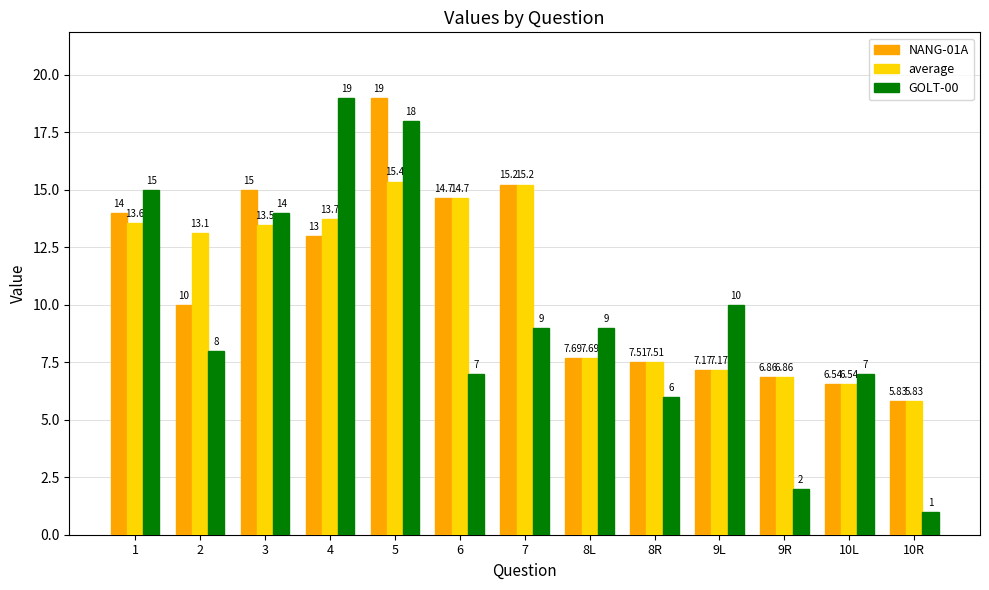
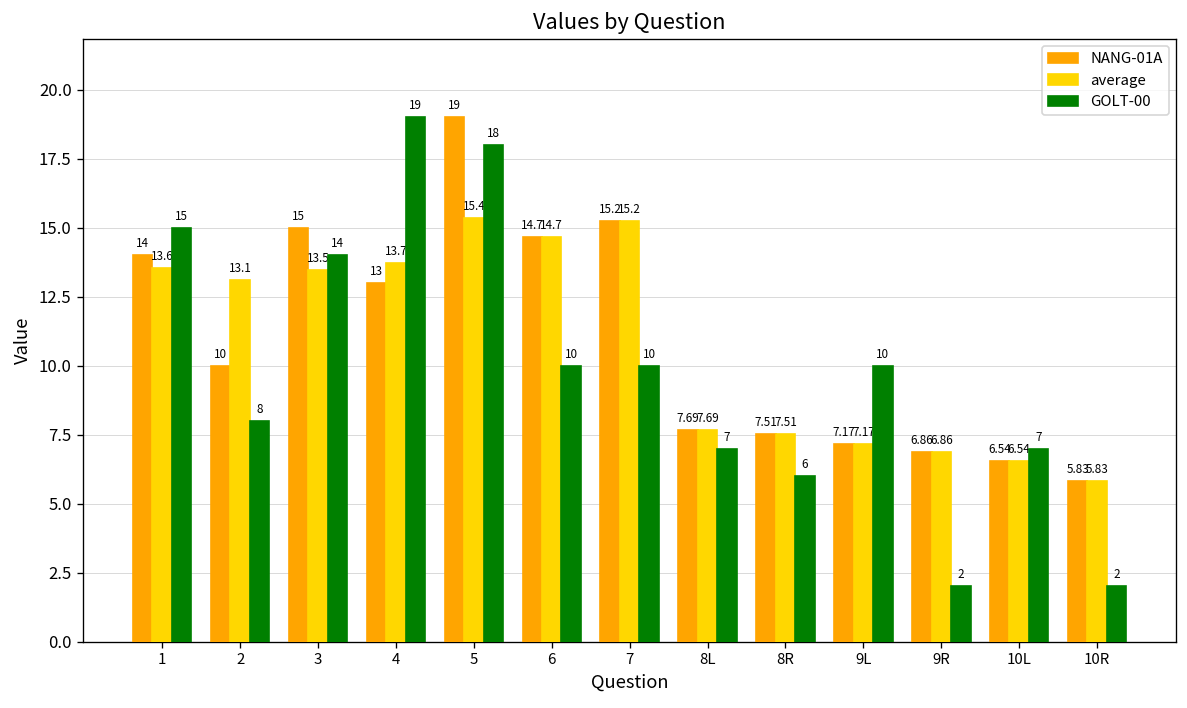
  {
    "GOLT-00": {
      "1": 15,
      "2": 8,
      "3": 14,
      "4": 19,
      "5": 18,
-     "6": 7,
-     "7": 9,
-     "8L": 9,
+     "6": 10,
+     "7": 10,
+     "8L": 7,
      "8R": 6,
      "9L": 10,
      "9R": 2,
      "10L": 7,
-     "10R": 1
+     "10R": 2
    }
  }
